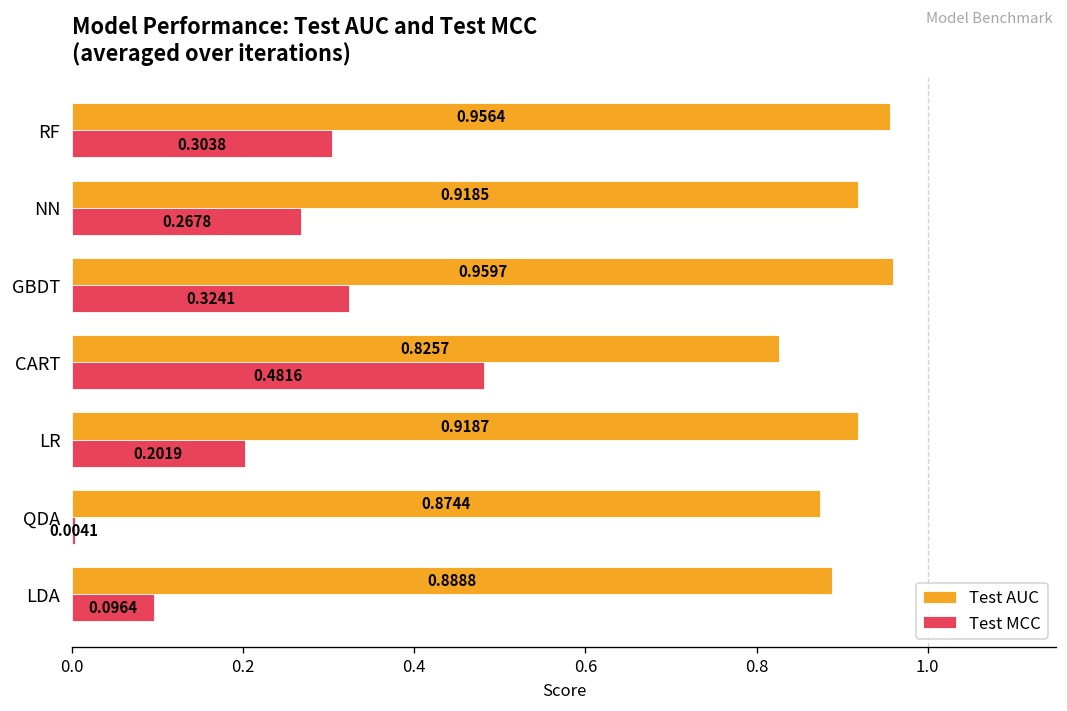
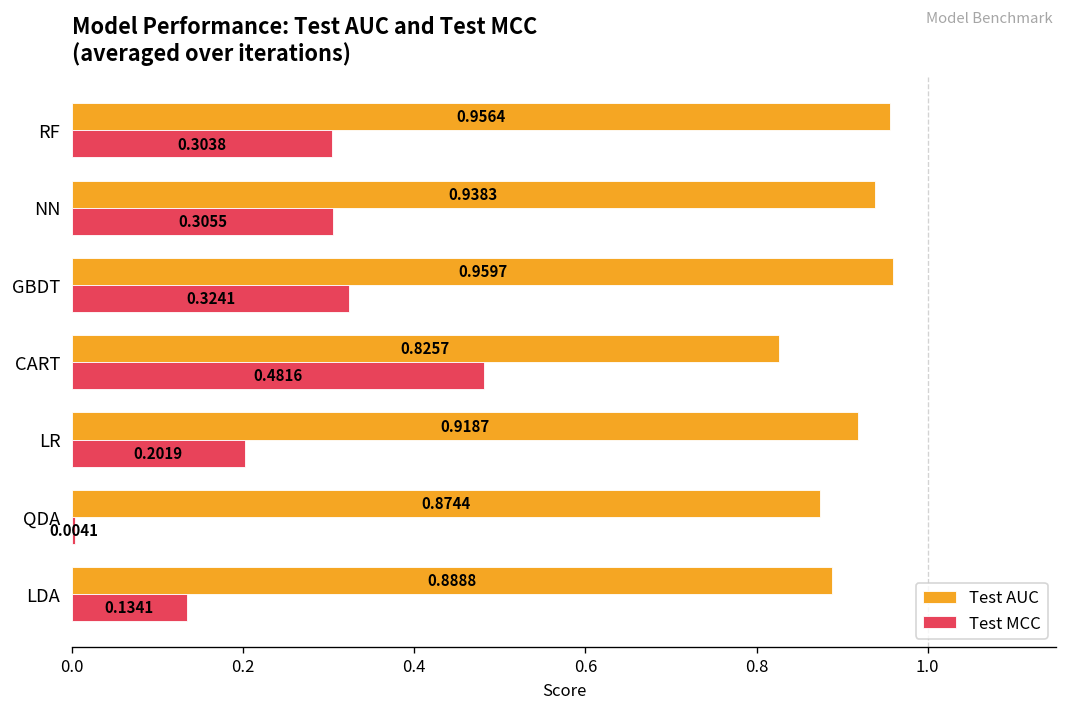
  {
    "Test AUC": {
      "RF": 0.9564,
-     "NN": 0.9185,
+     "NN": 0.9383,
      "GBDT": 0.9597,
      "CART": 0.8257,
      "LR": 0.9187,
      "QDA": 0.8744,
      "LDA": 0.8888
    },
    "Test MCC": {
      "RF": 0.3038,
-     "NN": 0.2678,
+     "NN": 0.3055,
      "GBDT": 0.3241,
      "CART": 0.4816,
      "LR": 0.2019,
      "QDA": 0.0041,
-     "LDA": 0.0964
+     "LDA": 0.1341
    }
  }
